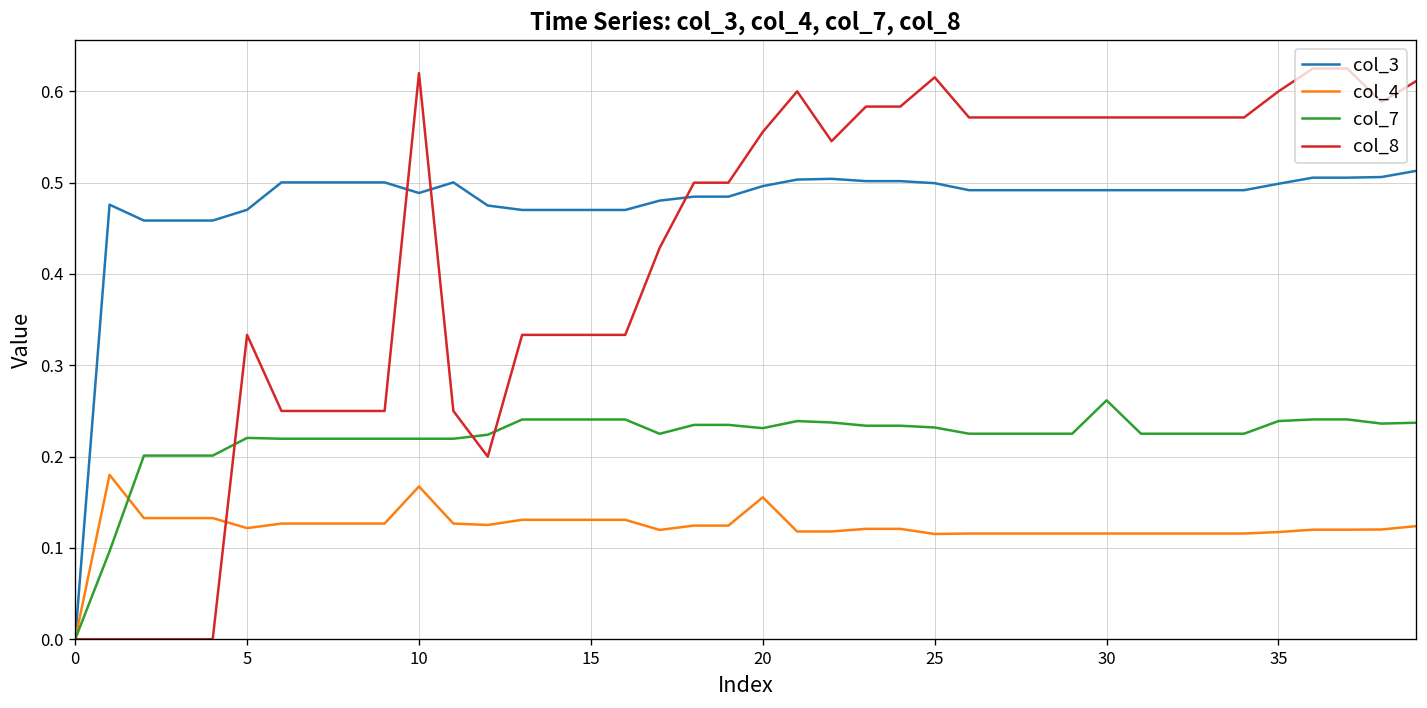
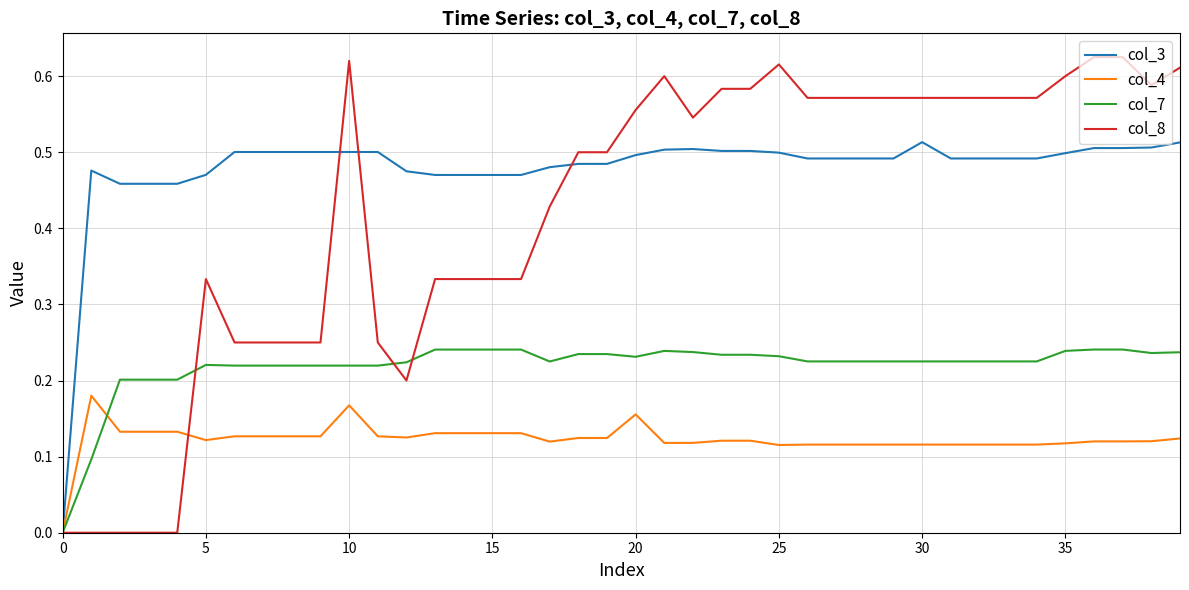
  {
    "col_3": {
      "5": 0.47,
-     "10": 0.49,
+     "10": 0.50,
      "15": 0.47,
      "20": 0.50,
      "25": 0.50,
-     "30": 0.49,
+     "30": 0.51,
      "35": 0.50
    },
    "col_4": {
      "5": 0.12,
      "10": 0.17,
      "15": 0.13,
      "20": 0.16,
      "25": 0.12,
      "30": 0.12,
      "35": 0.12
    },
    "col_7": {
      "5": 0.22,
      "10": 0.22,
      "15": 0.24,
      "20": 0.23,
      "25": 0.23,
-     "30": 0.26,
+     "30": 0.23,
      "35": 0.24
    },
    "col_8": {
      "5": 0.33,
      "10": 0.62,
      "15": 0.33,
      "20": 0.56,
      "25": 0.62,
      "30": 0.57,
      "35": 0.60
    }
  }
